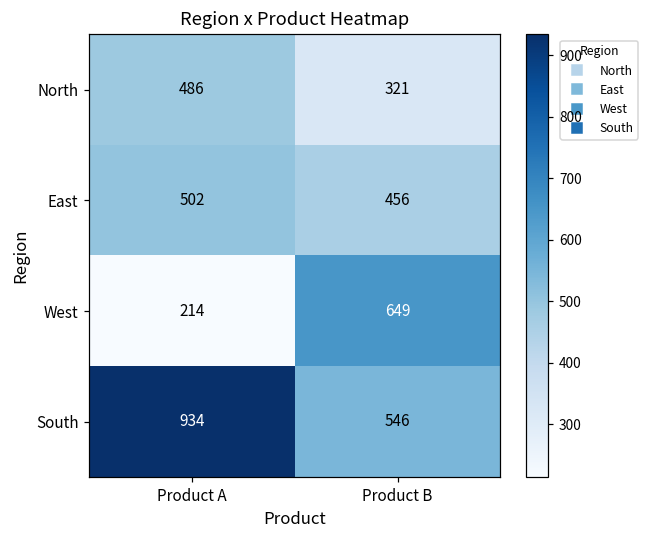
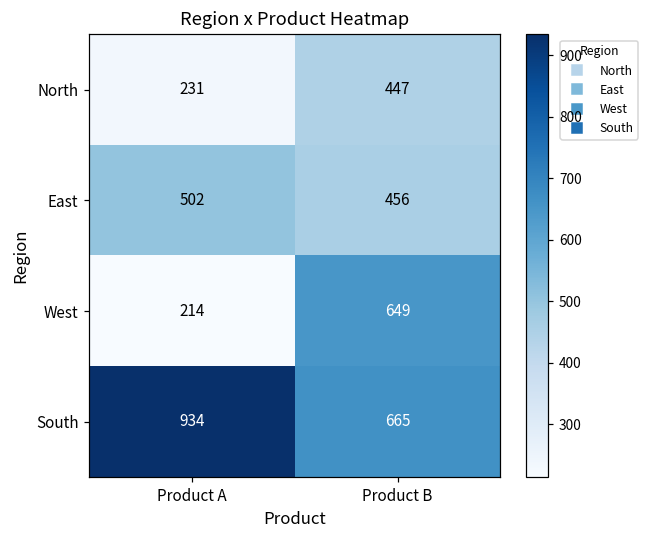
  {
    "North": {
-     "Product A": 486,
-     "Product B": 321
+     "Product A": 231,
+     "Product B": 447
    },
    "East": {
      "Product A": 502,
      "Product B": 456
    },
    "West": {
      "Product A": 214,
      "Product B": 649
    },
    "South": {
      "Product A": 934,
-     "Product B": 546
+     "Product B": 665
    }
  }
